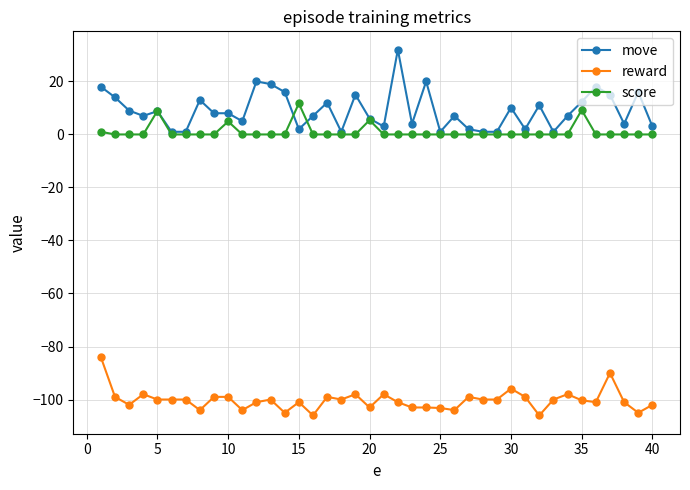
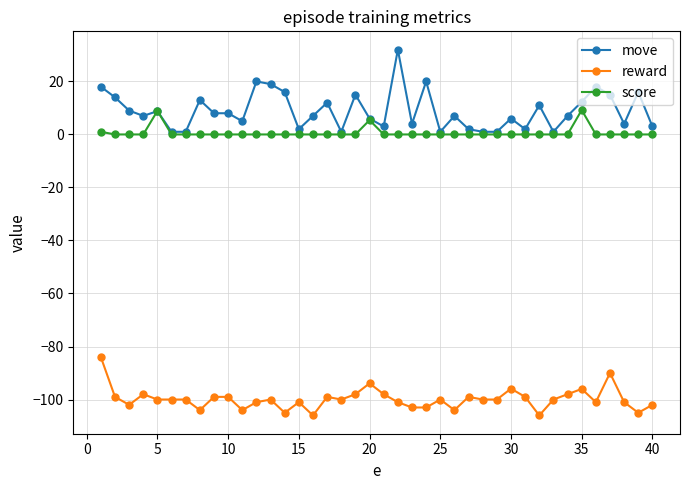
  {
    "move": {
      "10": 8,
      "15": 2,
      "25": 1,
-     "30": 10,
+     "30": 6,
      "40": 3
    },
    "reward": {
      "5": -100,
      "10": -99,
      "15": -101,
-     "20": -103,
-     "25": -103,
+     "20": -94,
+     "25": -100,
      "30": -96,
-     "35": -100,
+     "35": -96,
      "40": -102
    },
    "score": {
-     "10": 5,
-     "15": 12,
+     "10": 0,
+     "15": 0,
      "25": 0,
      "30": 0,
      "35": 9,
      "40": 0
    }
  }
